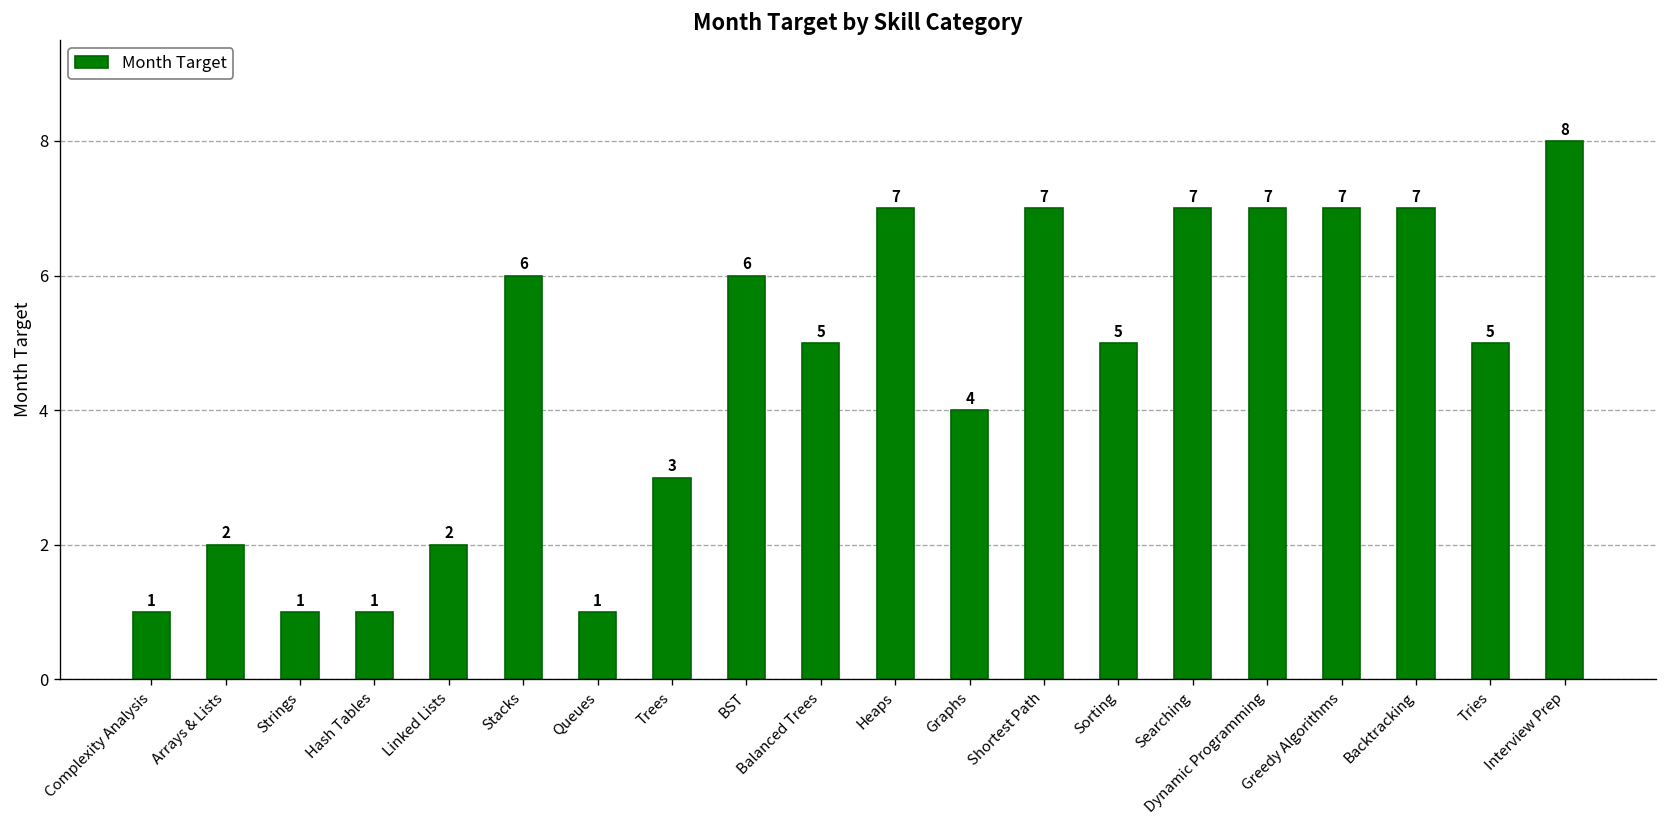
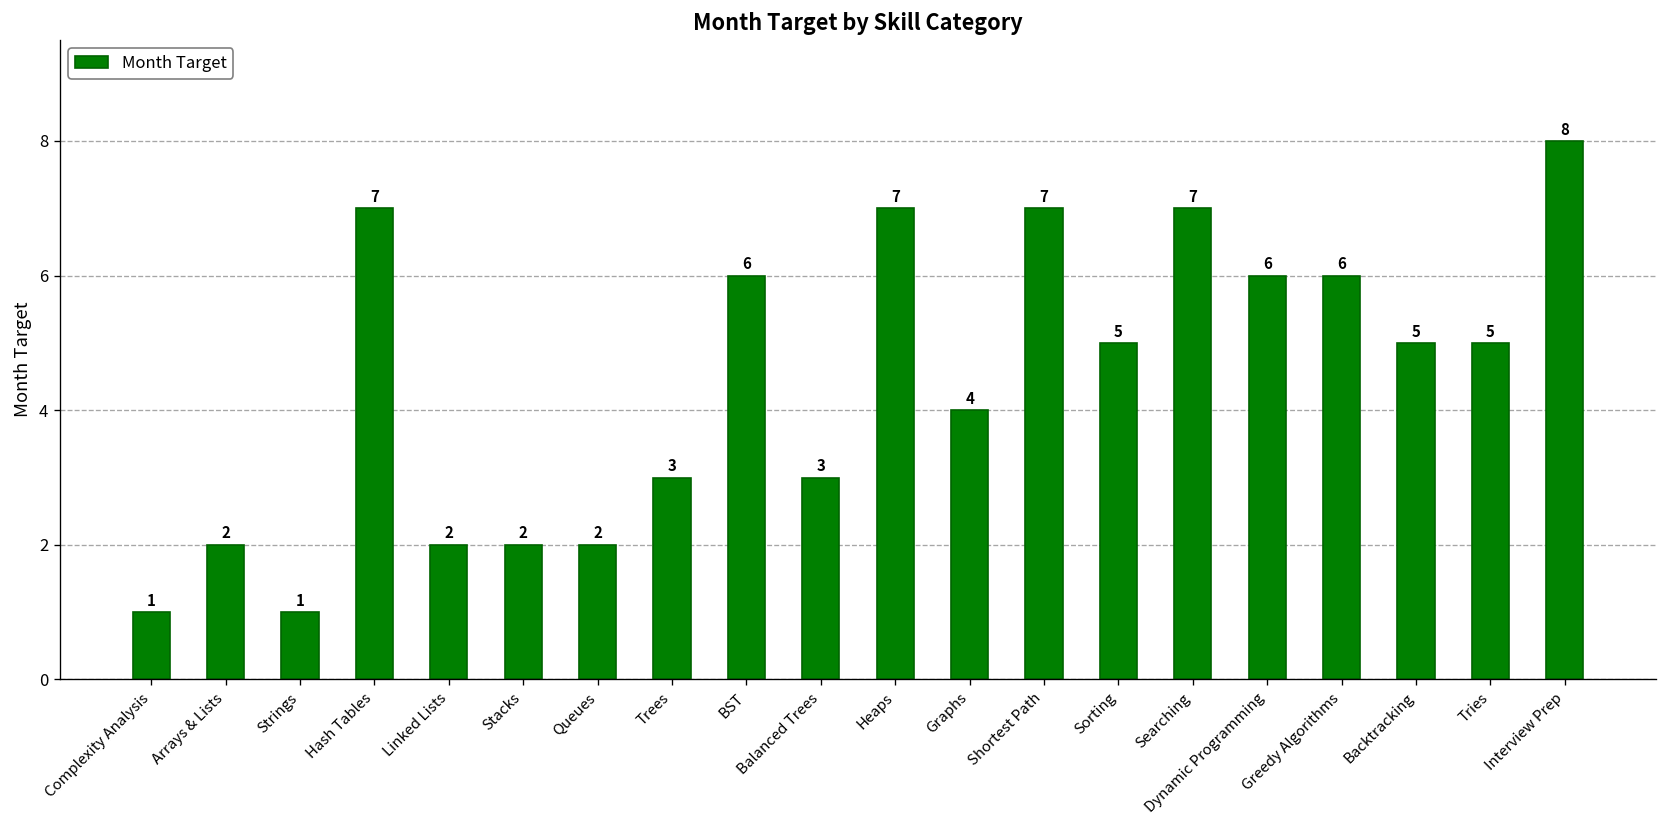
  {
    "Complexity Analysis": 1,
    "Arrays & Lists": 2,
    "Strings": 1,
-   "Hash Tables": 1,
+   "Hash Tables": 7,
    "Linked Lists": 2,
-   "Stacks": 6,
-   "Queues": 1,
+   "Stacks": 2,
+   "Queues": 2,
    "Trees": 3,
    "BST": 6,
-   "Balanced Trees": 5,
+   "Balanced Trees": 3,
    "Heaps": 7,
    "Graphs": 4,
    "Shortest Path": 7,
    "Sorting": 5,
    "Searching": 7,
-   "Dynamic Programming": 7,
-   "Greedy Algorithms": 7,
-   "Backtracking": 7,
+   "Dynamic Programming": 6,
+   "Greedy Algorithms": 6,
+   "Backtracking": 5,
    "Tries": 5,
    "Interview Prep": 8
  }
